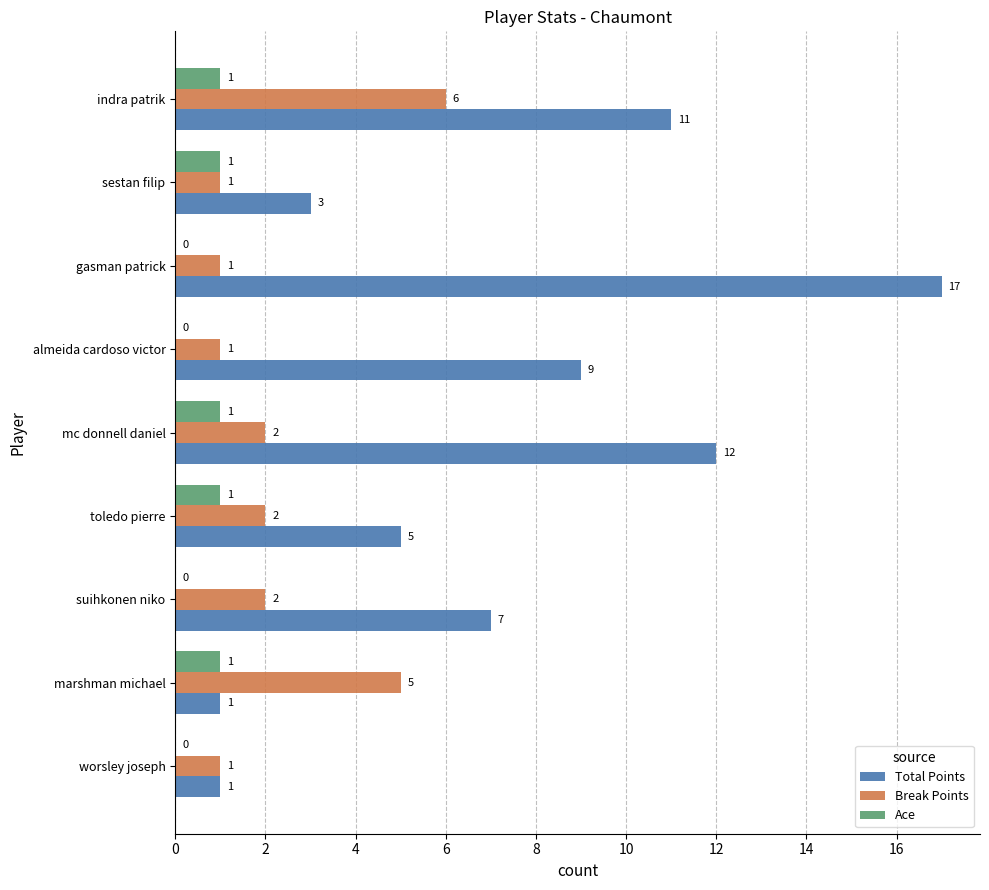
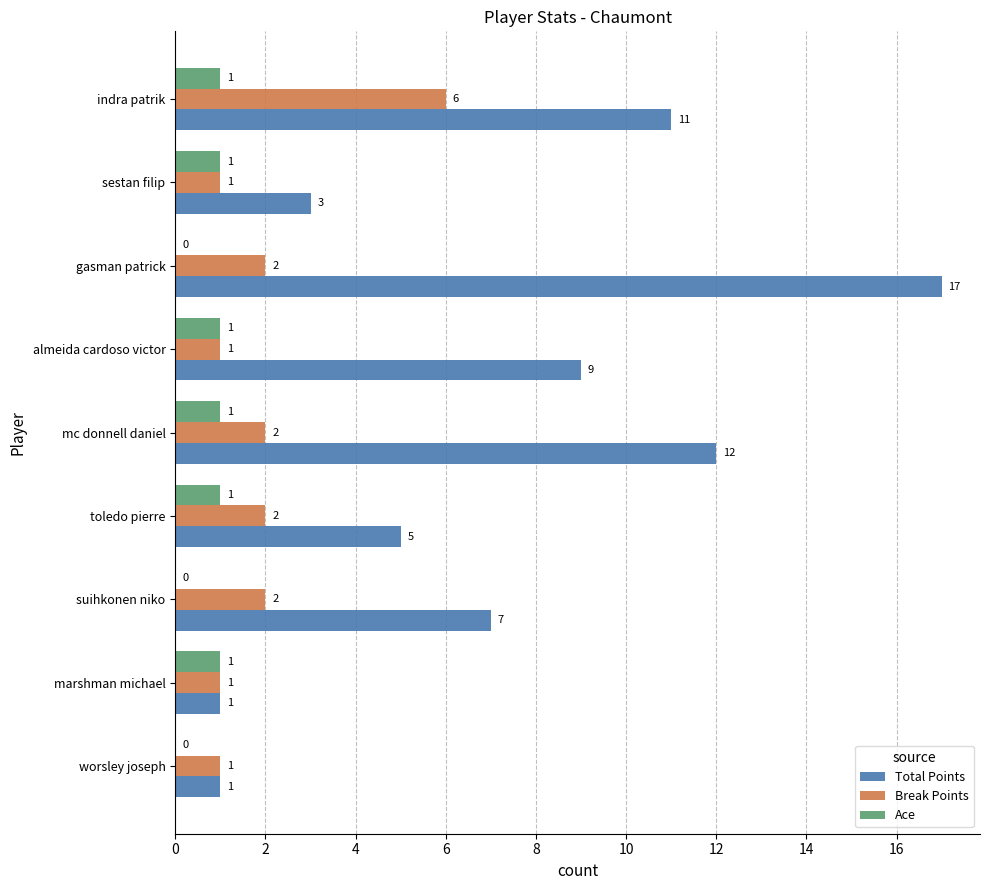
  {
    "Total Points": {
      "indra patrik": 11,
      "sestan filip": 3,
      "gasman patrick": 17,
      "almeida cardoso victor": 9,
      "mc donnell daniel": 12,
      "toledo pierre": 5,
      "suihkonen niko": 7,
      "marshman michael": 1,
      "worsley joseph": 1
    },
    "Break Points": {
      "indra patrik": 6,
      "sestan filip": 1,
-     "gasman patrick": 1,
+     "gasman patrick": 2,
      "almeida cardoso victor": 1,
      "mc donnell daniel": 2,
      "toledo pierre": 2,
      "suihkonen niko": 2,
-     "marshman michael": 5,
+     "marshman michael": 1,
      "worsley joseph": 1
    },
    "Ace": {
      "indra patrik": 1,
      "sestan filip": 1,
      "gasman patrick": 0,
-     "almeida cardoso victor": 0,
+     "almeida cardoso victor": 1,
      "mc donnell daniel": 1,
      "toledo pierre": 1,
      "suihkonen niko": 0,
      "marshman michael": 1,
      "worsley joseph": 0
    }
  }
